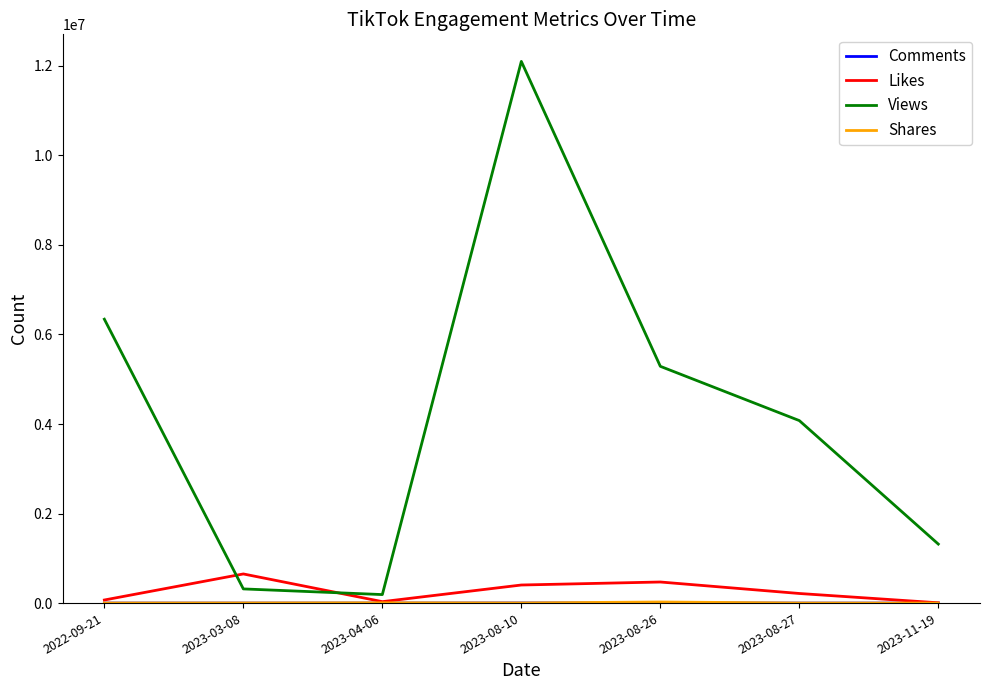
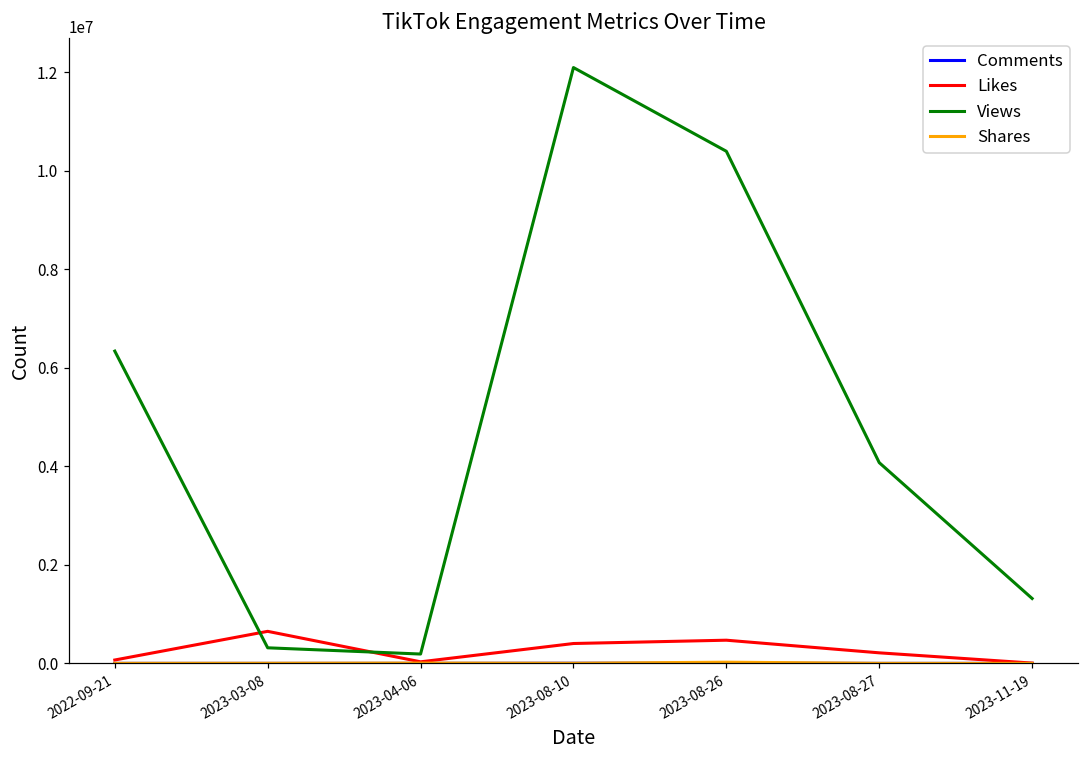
  {
    "Likes": {
      "2022-09-21": 100000,
      "2023-03-08": 700000,
      "2023-08-10": 400000,
      "2023-08-26": 500000,
      "2023-08-27": 200000
    },
    "Views": {
      "2022-09-21": 6300000,
      "2023-03-08": 300000,
      "2023-04-06": 200000,
      "2023-08-10": 12100000,
-     "2023-08-26": 5300000,
+     "2023-08-26": 10400000,
      "2023-08-27": 4100000,
      "2023-11-19": 1300000
    }
  }
